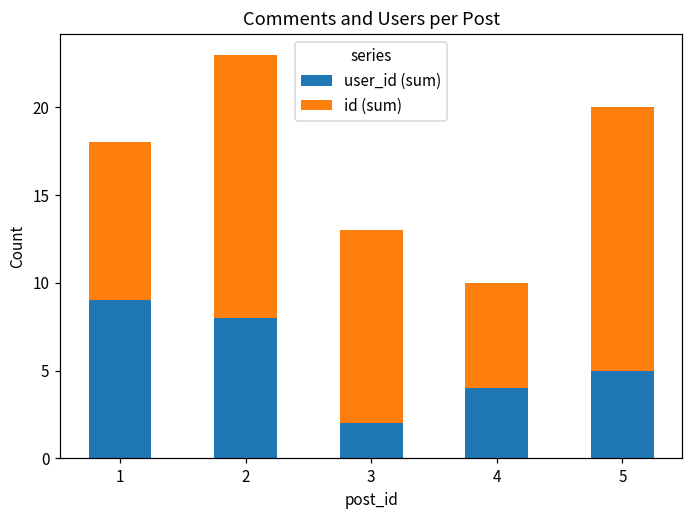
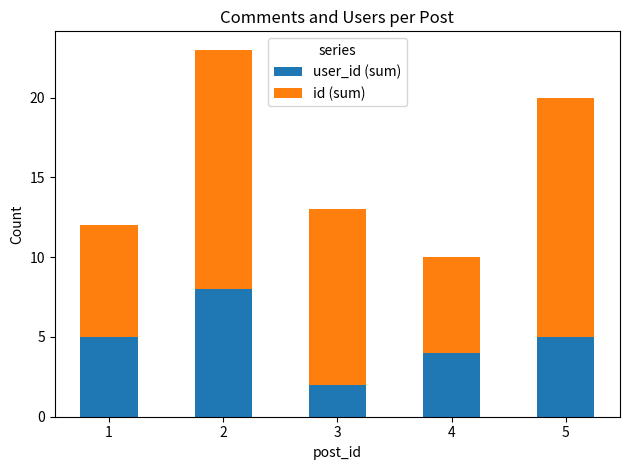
  {
    "user_id (sum)": {
-     "1": 9,
+     "1": 5,
      "2": 8,
      "3": 2,
      "4": 4,
      "5": 5
    },
    "id (sum)": {
-     "1": 9,
+     "1": 7,
      "2": 15,
      "3": 11,
      "4": 6,
      "5": 15
    }
  }
